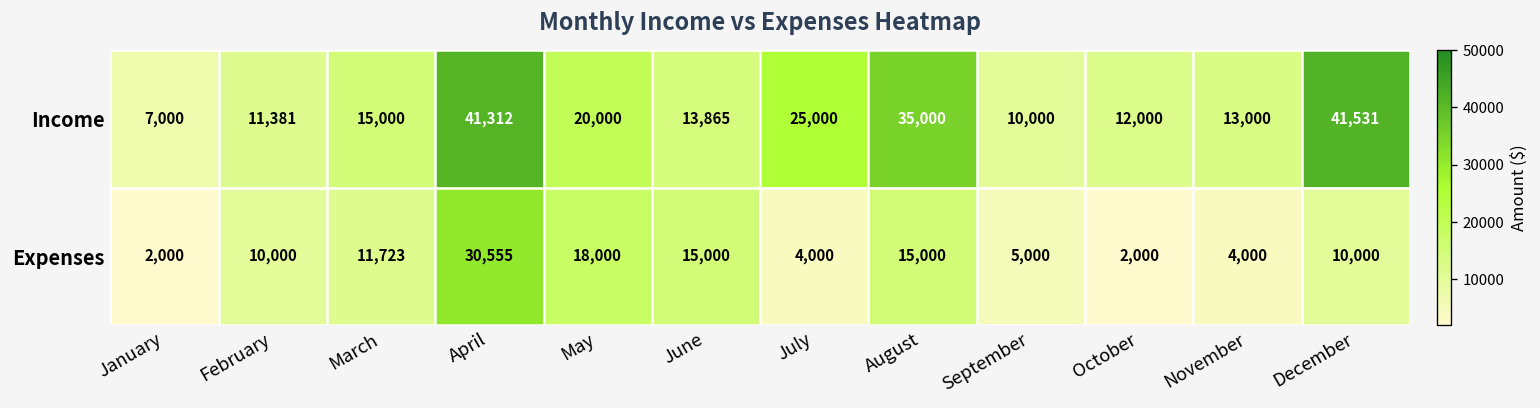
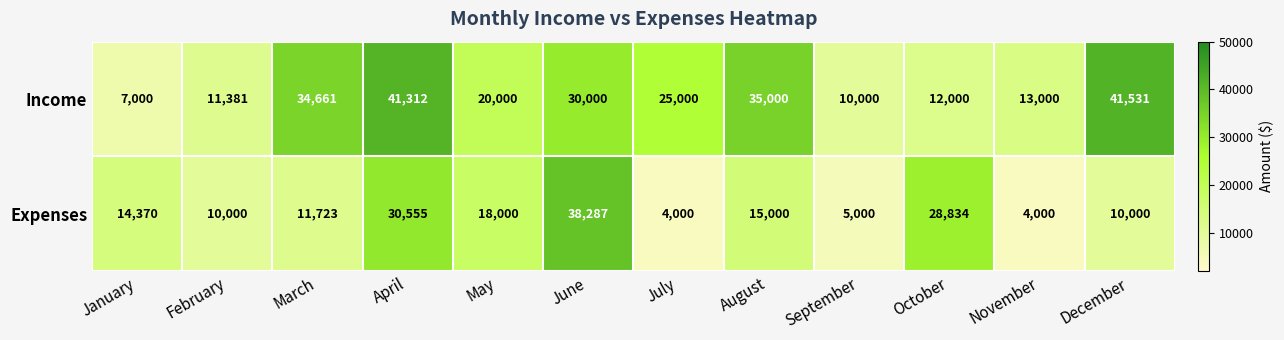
  {
    "Income": {
      "January": "7,000",
      "February": "11,381",
-     "March": "15,000",
+     "March": "34,661",
      "April": "41,312",
      "May": "20,000",
-     "June": "13,865",
+     "June": "30,000",
      "July": "25,000",
      "August": "35,000",
      "September": "10,000",
      "October": "12,000",
      "November": "13,000",
      "December": "41,531"
    },
    "Expenses": {
-     "January": "2,000",
+     "January": "14,370",
      "February": "10,000",
      "March": "11,723",
      "April": "30,555",
      "May": "18,000",
-     "June": "15,000",
+     "June": "38,287",
      "July": "4,000",
      "August": "15,000",
      "September": "5,000",
-     "October": "2,000",
+     "October": "28,834",
      "November": "4,000",
      "December": "10,000"
    }
  }
